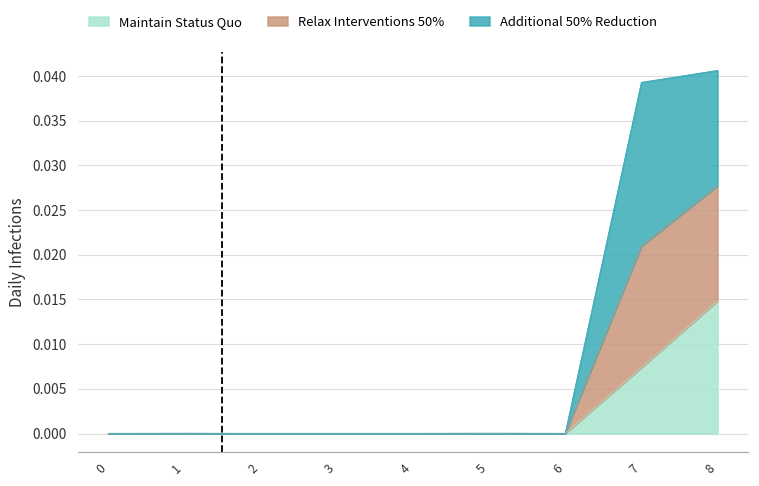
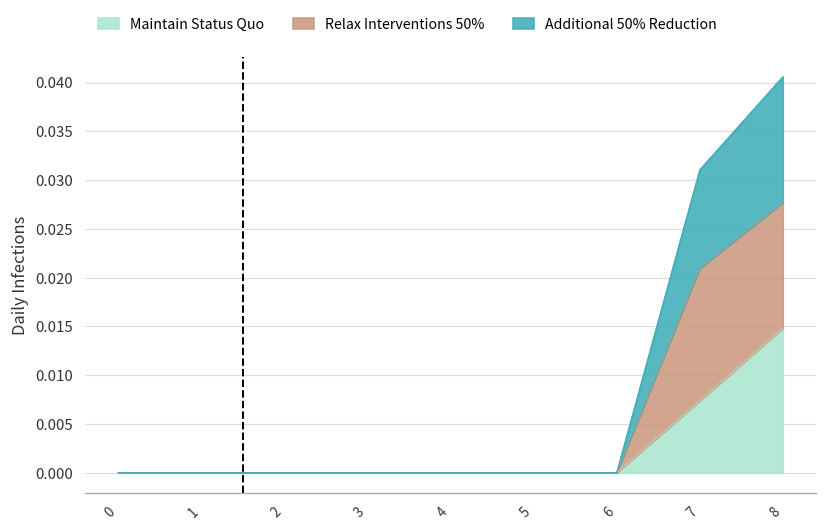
  {
    "Maintain Status Quo": {
      "7": 0.007,
      "8": 0.015
    },
    "Relax Interventions 50%": {
      "7": 0.014,
      "8": 0.013
    },
    "Additional 50% Reduction": {
-     "7": 0.018,
+     "7": 0.010,
      "8": 0.013
    }
  }
